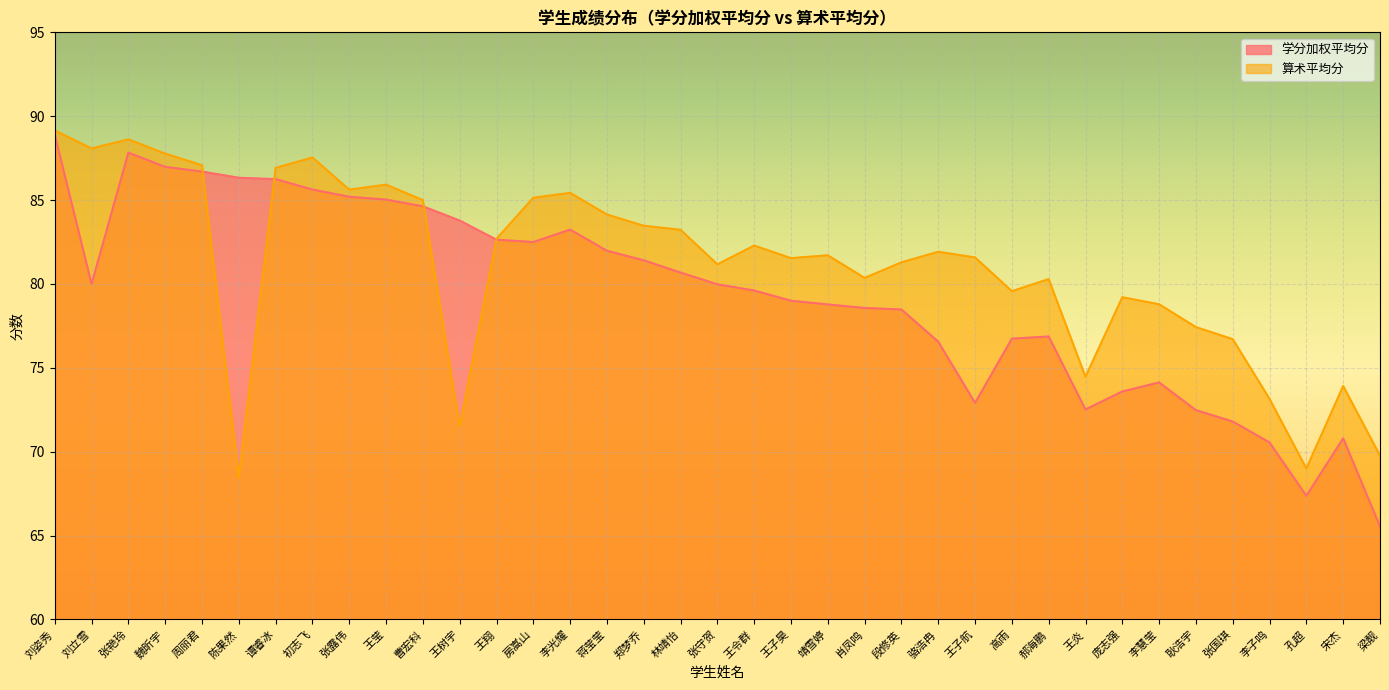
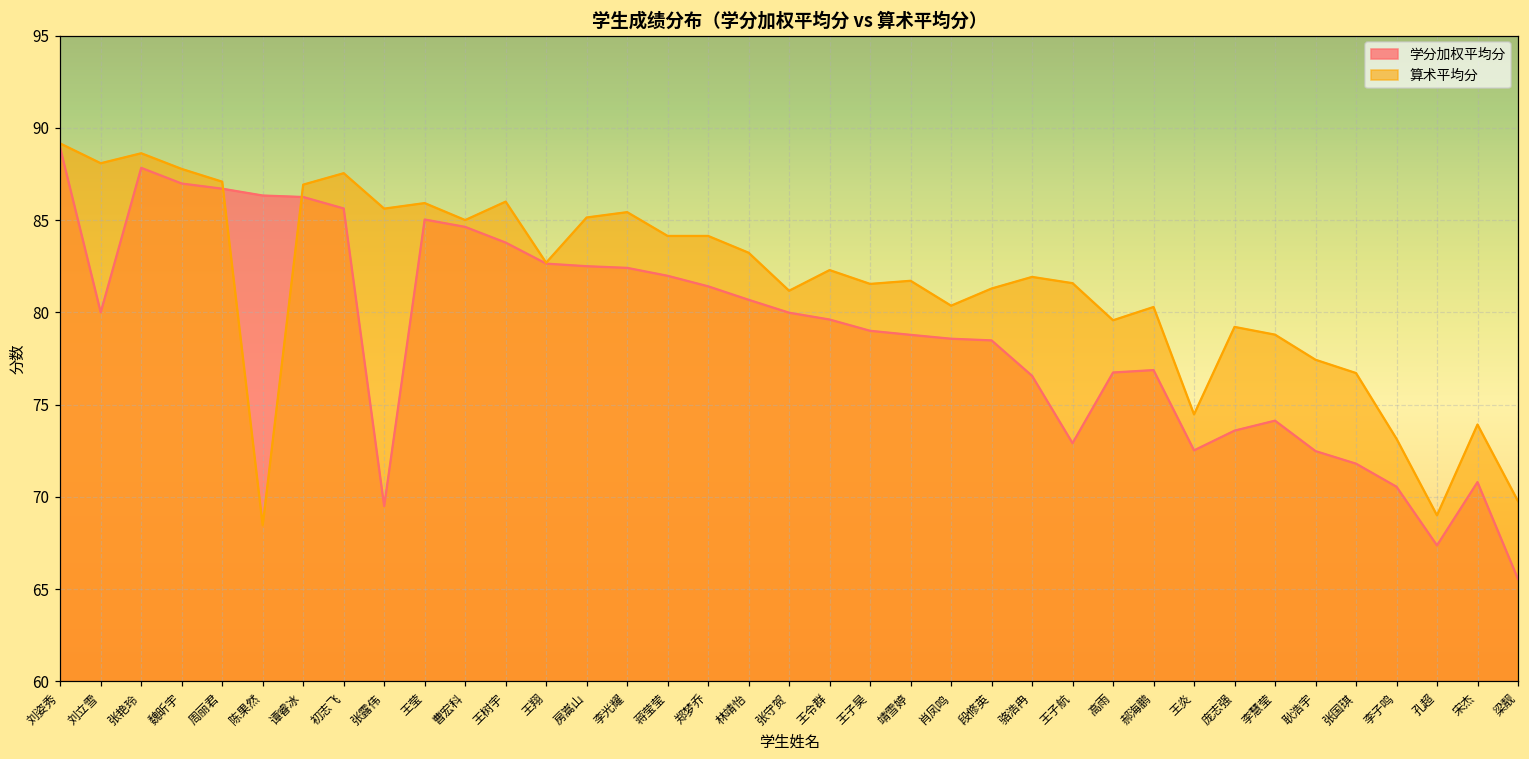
  {
    "学分加权平均分": {
      "刘姿秀": 88.9,
      "刘立雪": 80.0,
      "张艳玲": 87.8,
      "魏昕宇": 87.0,
      "周丽君": 86.7,
      "陈果然": 86.3,
      "谭睿冰": 86.3,
      "初志飞": 85.6,
-     "张露伟": 85.2,
+     "张露伟": 69.5,
      "王莹": 85.0,
      "曹宏科": 84.6,
      "王树宇": 83.8,
      "房嵩山": 82.5,
-     "李光耀": 83.2,
+     "李光耀": 82.4,
      "蒋莹莹": 82.0,
      "郑梦乔": 81.4,
      "林靖怡": 80.7,
      "张守贺": 80.0,
      "王令群": 79.6,
      "王子昊": 79.0,
      "靖雪婷": 78.8,
      "肖凤鸣": 78.6,
      "段修英": 78.5,
      "骆浩冉": 76.6,
      "王子航": 72.9,
      "高雨": 76.7,
      "郝海鹏": 76.9,
      "王炎": 72.5,
      "庞志强": 73.6,
      "李慧莹": 74.1,
      "耿浩宇": 72.5,
      "张国琪": 71.8,
      "李子鸣": 70.6,
      "孔超": 67.4,
      "宋杰": 70.8,
      "梁靓": 65.6
    },
    "算术平均分": {
      "刘姿秀": 89.2,
      "刘立雪": 88.1,
      "张艳玲": 88.6,
      "魏昕宇": 87.8,
      "周丽君": 87.1,
      "陈果然": 68.5,
      "谭睿冰": 86.9,
      "初志飞": 87.5,
      "张露伟": 85.6,
      "王莹": 85.9,
      "曹宏科": 85.0,
-     "王树宇": 71.5,
+     "王树宇": 86.0,
      "房嵩山": 85.1,
      "李光耀": 85.4,
      "蒋莹莹": 84.1,
-     "郑梦乔": 83.5,
+     "郑梦乔": 84.1,
      "林靖怡": 83.2,
      "张守贺": 81.2,
      "王令群": 82.3,
      "王子昊": 81.5,
      "靖雪婷": 81.7,
      "肖凤鸣": 80.4,
      "段修英": 81.3,
      "骆浩冉": 81.9,
      "王子航": 81.6,
      "高雨": 79.6,
      "郝海鹏": 80.3,
      "王炎": 74.5,
      "庞志强": 79.2,
      "李慧莹": 78.8,
      "耿浩宇": 77.4,
      "张国琪": 76.7,
      "李子鸣": 73.2,
      "孔超": 69.0,
      "宋杰": 73.9,
      "梁靓": 69.8
    }
  }
